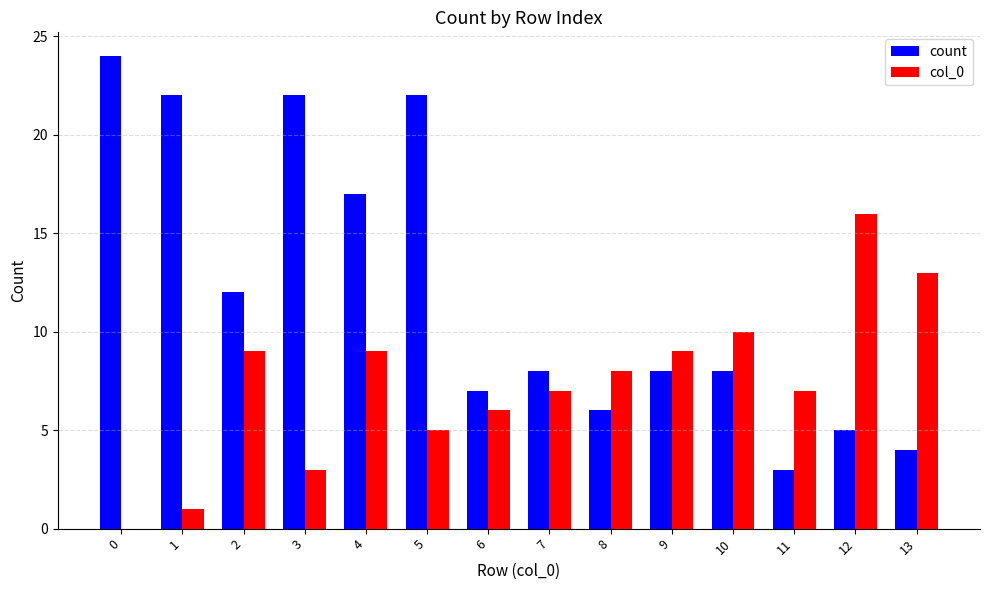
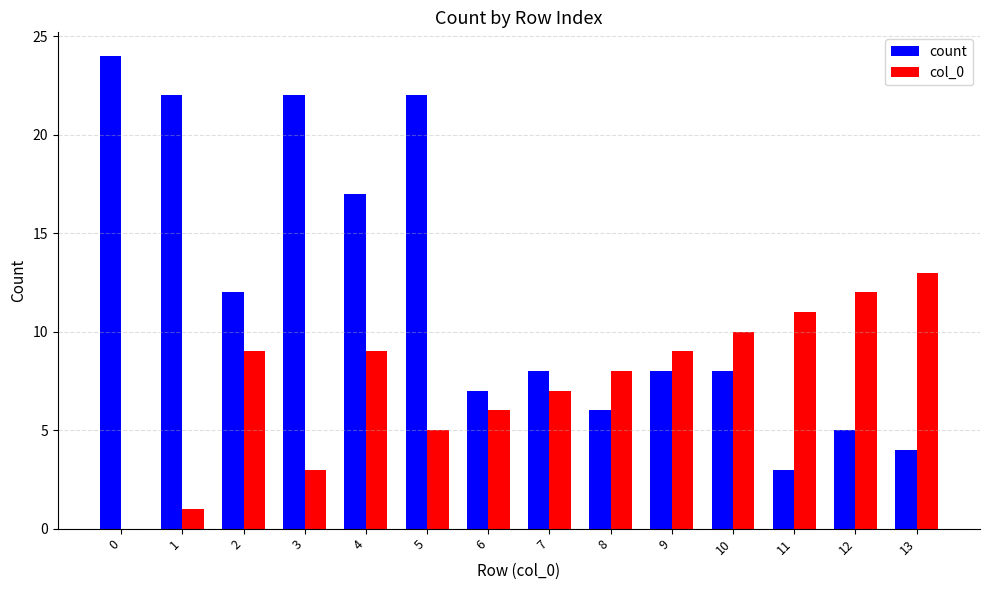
  {
    "count": {
      "0": 24,
      "1": 22,
      "2": 12,
      "3": 22,
      "4": 17,
      "5": 22,
      "6": 7,
      "7": 8,
      "8": 6,
      "9": 8,
      "10": 8,
      "11": 3,
      "12": 5,
      "13": 4
    },
    "col_0": {
      "0": 0,
      "1": 1,
      "2": 9,
      "3": 3,
      "4": 9,
      "5": 5,
      "6": 6,
      "7": 7,
      "8": 8,
      "9": 9,
      "10": 10,
-     "11": 7,
-     "12": 16,
+     "11": 11,
+     "12": 12,
      "13": 13
    }
  }
